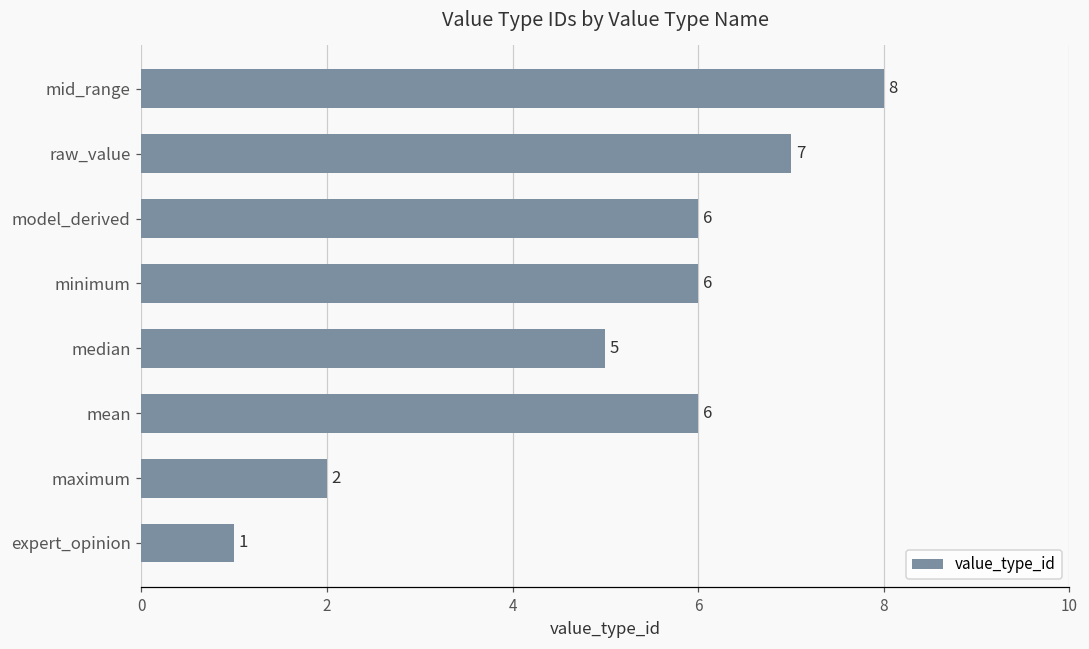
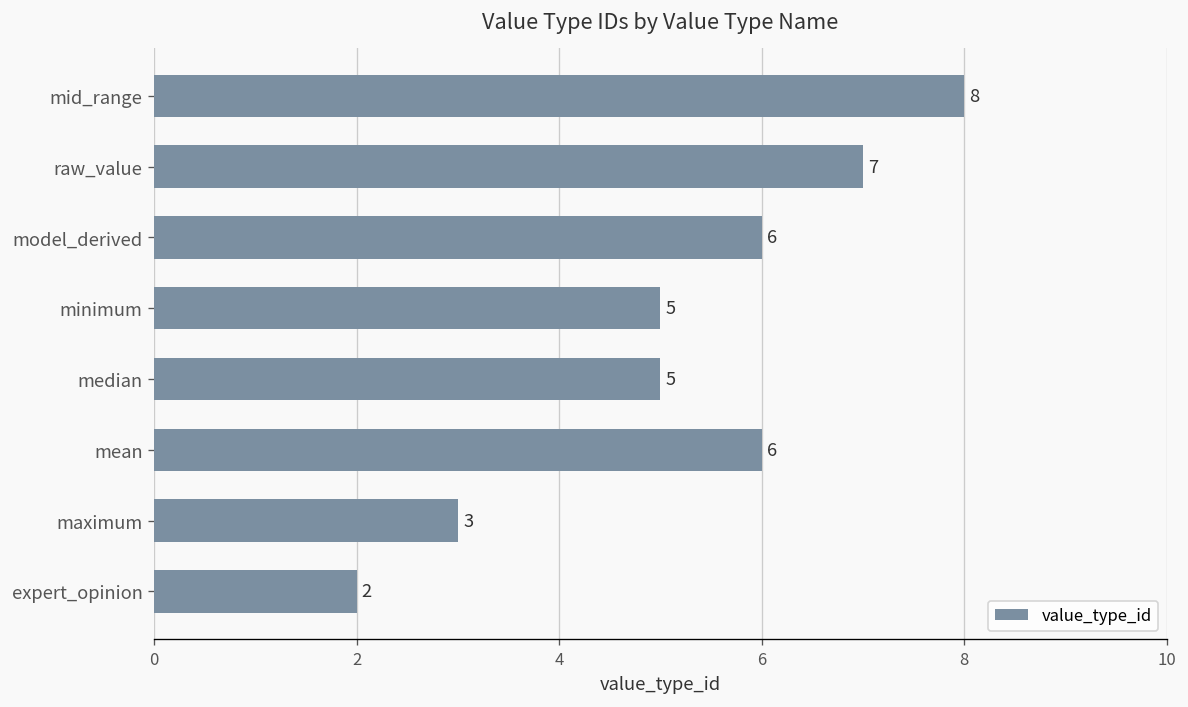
  {
    "mid_range": 8,
    "raw_value": 7,
    "model_derived": 6,
-   "minimum": 6,
+   "minimum": 5,
    "median": 5,
    "mean": 6,
-   "maximum": 2,
-   "expert_opinion": 1
+   "maximum": 3,
+   "expert_opinion": 2
  }
